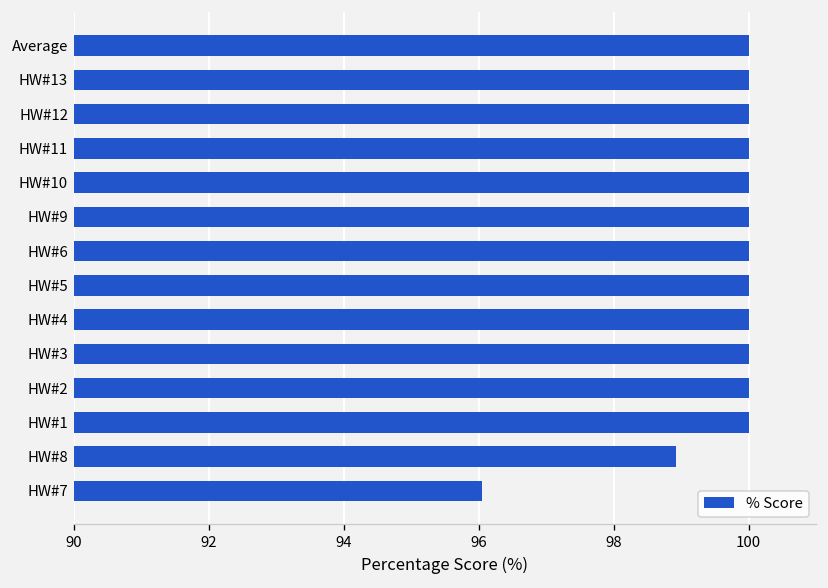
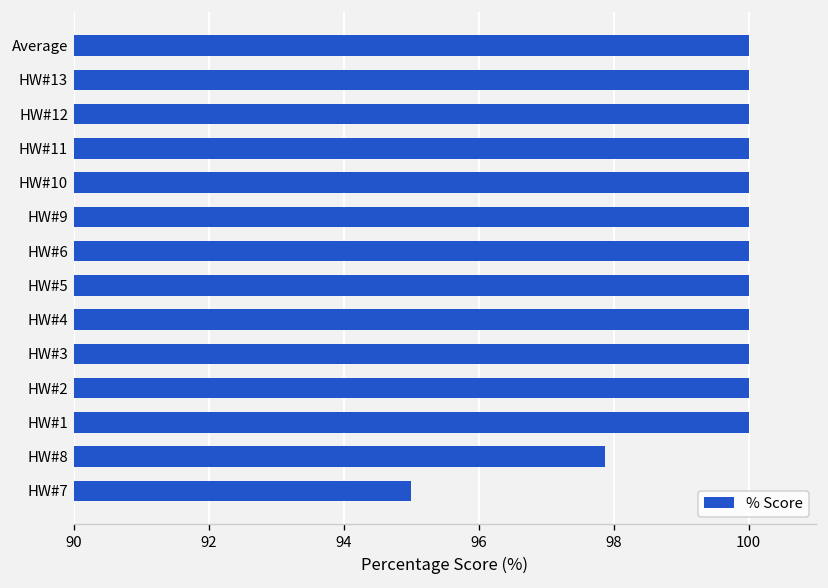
  {
    "Average": 100.0,
    "HW#13": 100.0,
    "HW#12": 100.0,
    "HW#11": 100.0,
    "HW#10": 100.0,
    "HW#9": 100.0,
    "HW#6": 100.0,
    "HW#5": 100.0,
    "HW#4": 100.0,
    "HW#3": 100.0,
    "HW#2": 100.0,
    "HW#1": 100.0,
-   "HW#8": 98.9,
-   "HW#7": 96.1
+   "HW#8": 97.9,
+   "HW#7": 95.0
  }
